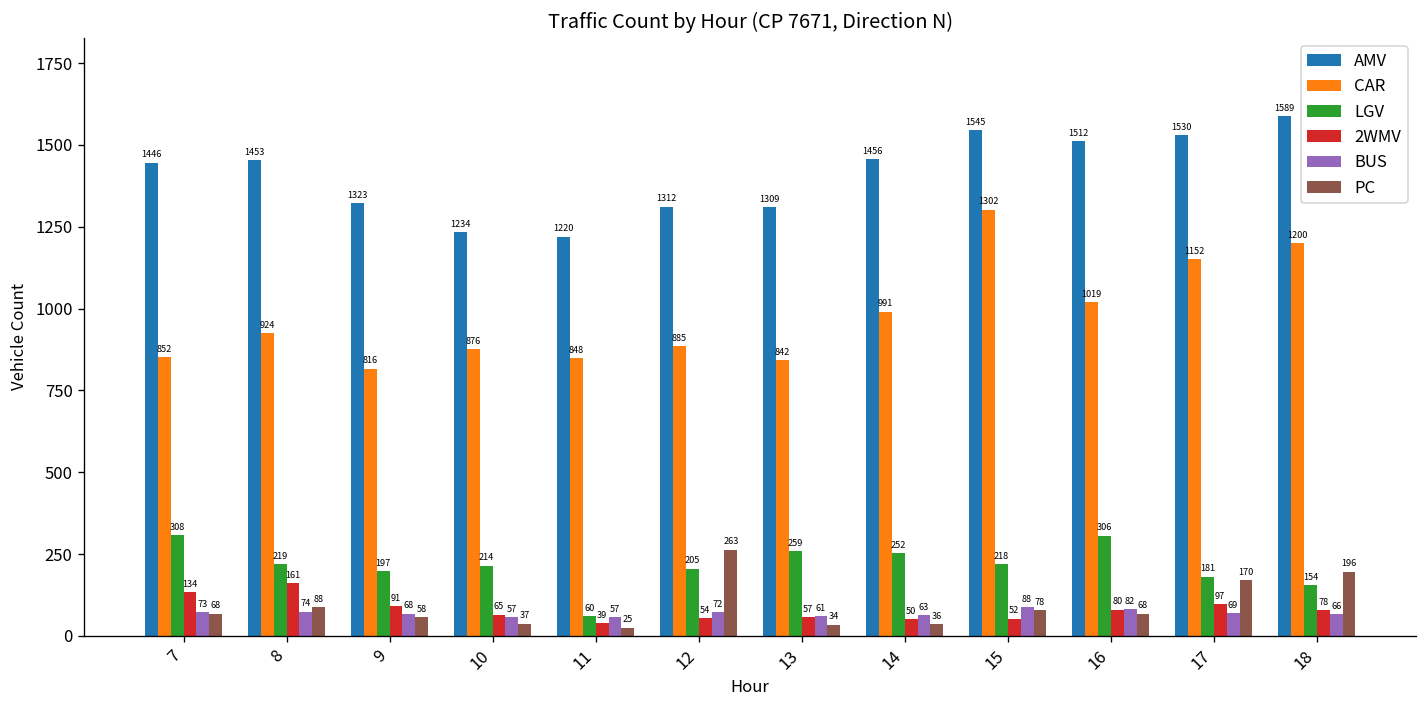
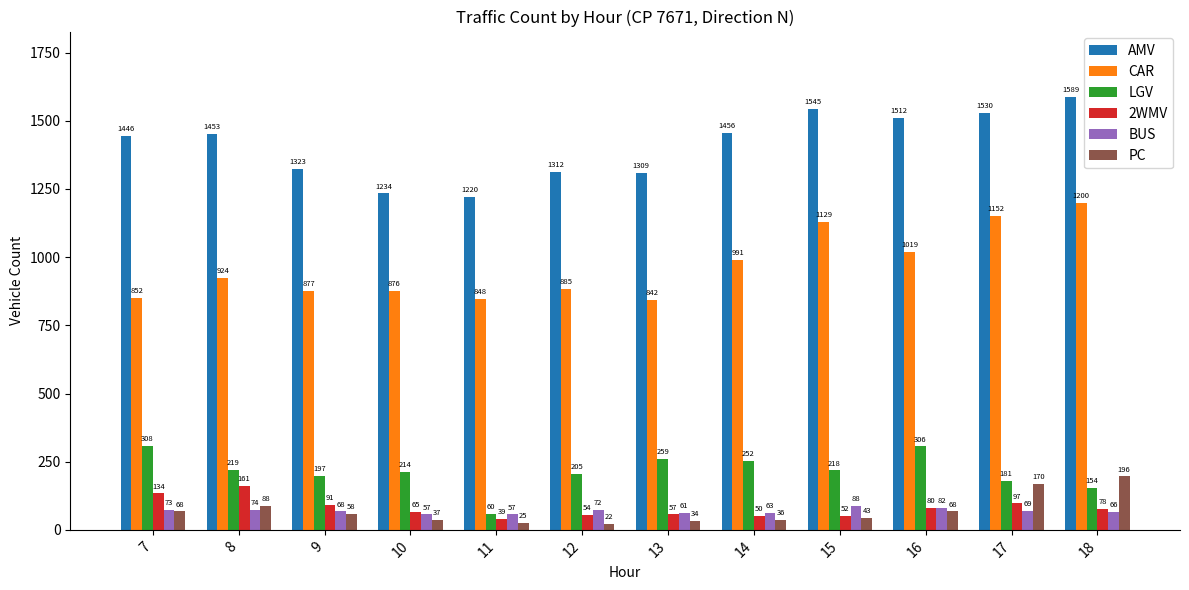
  {
    "AMV": {
      "7": 1446,
      "8": 1453,
      "9": 1323,
      "10": 1234,
      "11": 1220,
      "12": 1312,
      "13": 1309,
      "14": 1456,
      "15": 1545,
      "16": 1512,
      "17": 1530,
      "18": 1589
    },
    "CAR": {
      "7": 852,
      "8": 924,
-     "9": 816,
+     "9": 877,
      "10": 876,
      "11": 848,
      "12": 885,
      "13": 842,
      "14": 991,
-     "15": 1302,
+     "15": 1129,
      "16": 1019,
      "17": 1152,
      "18": 1200
    },
    "LGV": {
      "7": 308,
      "8": 219,
      "9": 197,
      "10": 214,
      "11": 60,
      "12": 205,
      "13": 259,
      "14": 252,
      "15": 218,
      "16": 306,
      "17": 181,
      "18": 154
    },
    "2WMV": {
      "7": 134,
      "8": 161,
      "9": 91,
      "10": 65,
      "11": 39,
      "12": 54,
      "13": 57,
      "14": 50,
      "15": 52,
      "16": 80,
      "17": 97,
      "18": 78
    },
    "BUS": {
      "7": 73,
      "8": 74,
      "9": 68,
      "10": 57,
      "11": 57,
      "12": 72,
      "13": 61,
      "14": 63,
      "15": 88,
      "16": 82,
      "17": 69,
      "18": 66
    },
    "PC": {
      "7": 68,
      "8": 88,
      "9": 58,
      "10": 37,
      "11": 25,
-     "12": 263,
+     "12": 22,
      "13": 34,
      "14": 36,
-     "15": 78,
+     "15": 43,
      "16": 68,
      "17": 170,
      "18": 196
    }
  }
